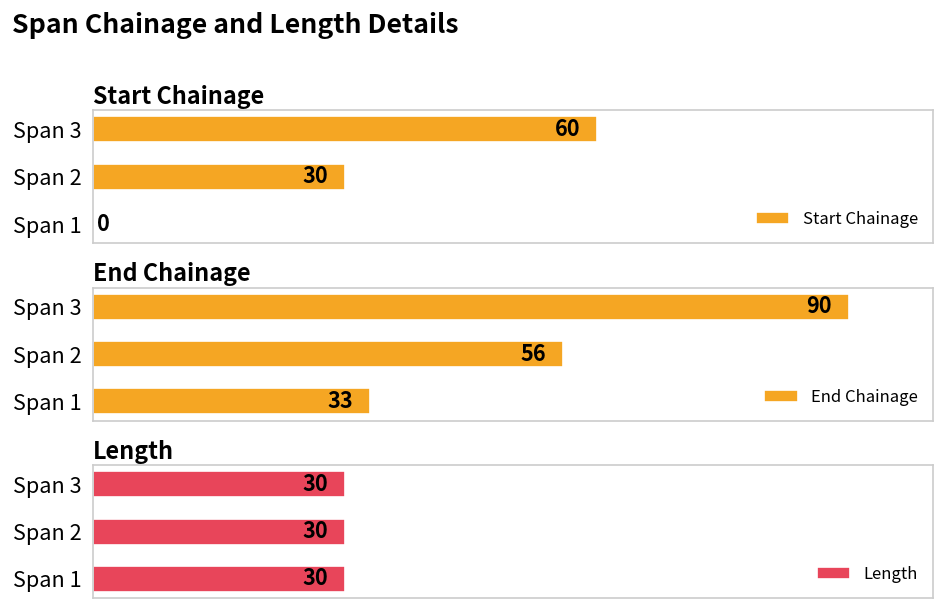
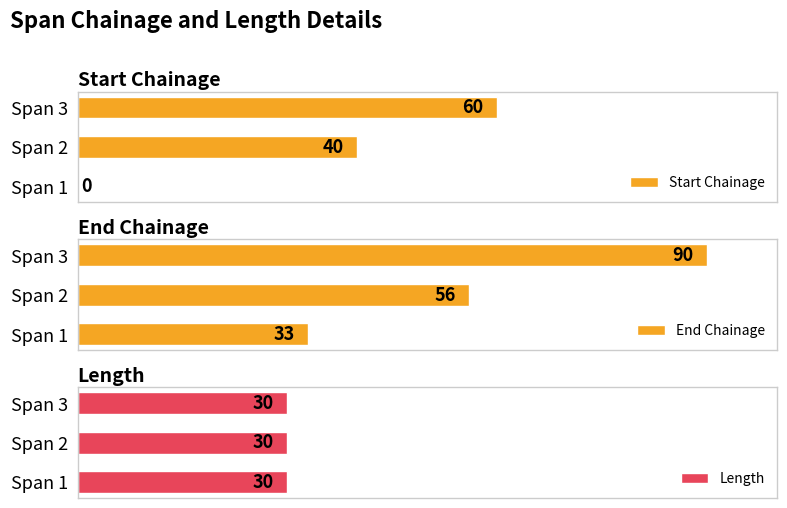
  {
    "Start Chainage": {
      "Span 3": 60,
-     "Span 2": 30,
+     "Span 2": 40,
      "Span 1": 0
    },
    "End Chainage": {
      "Span 3": 90,
      "Span 2": 56,
      "Span 1": 33
    },
    "Length": {
      "Span 3": 30,
      "Span 2": 30,
      "Span 1": 30
    }
  }
